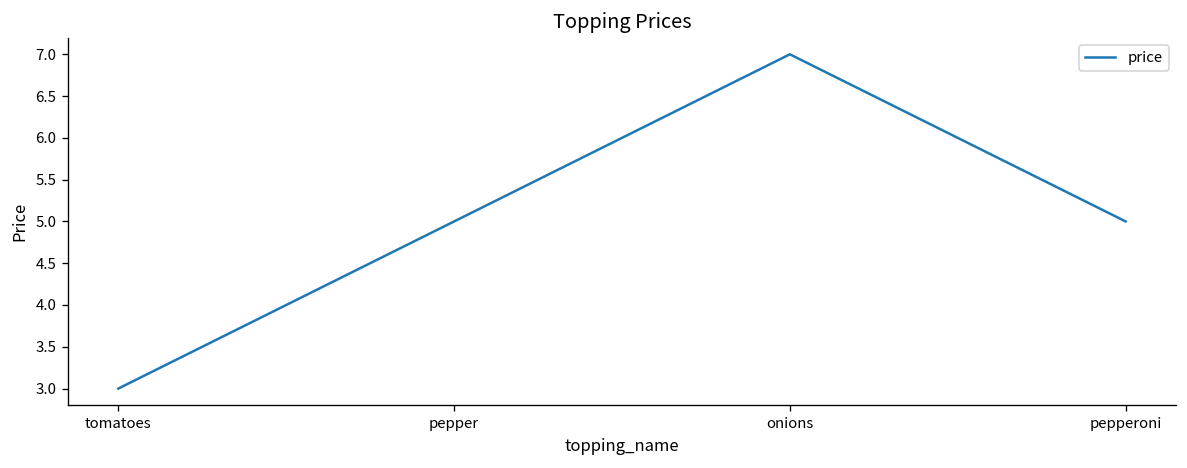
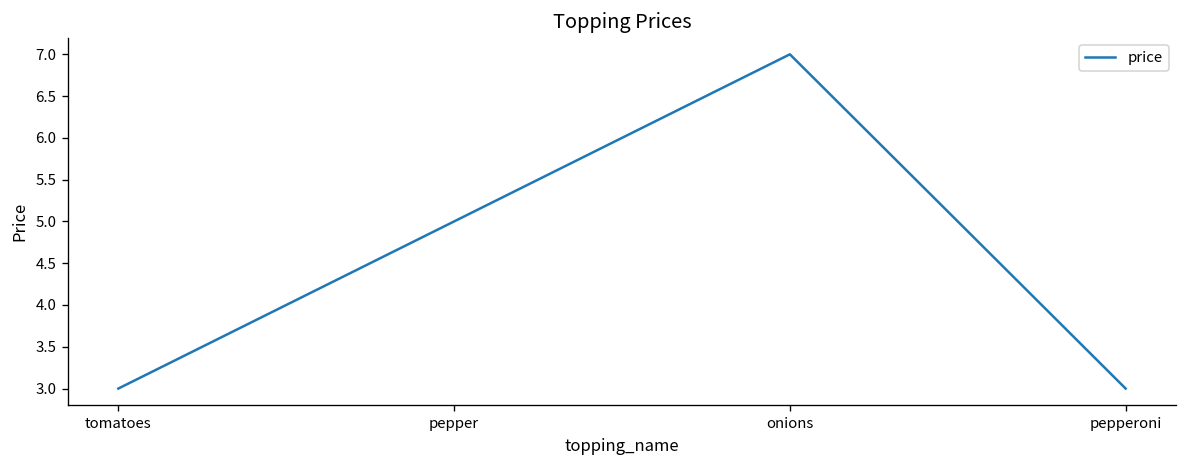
  {
    "tomatoes": 3,
    "pepper": 5,
    "onions": 7,
-   "pepperoni": 5
+   "pepperoni": 3
  }
